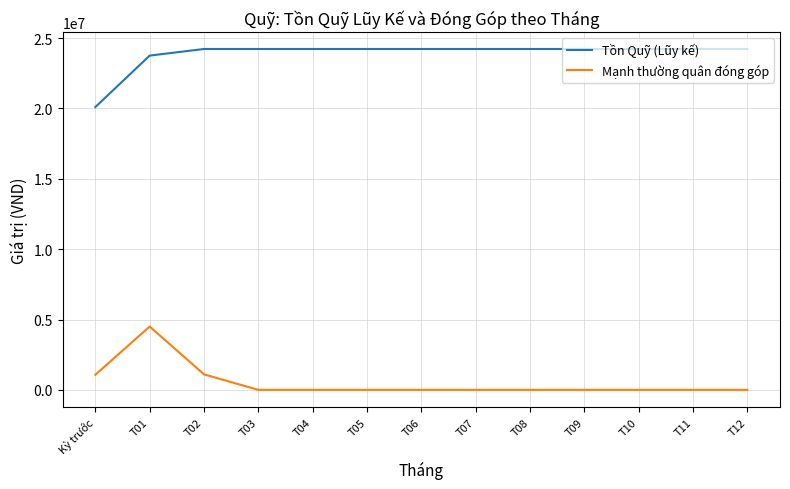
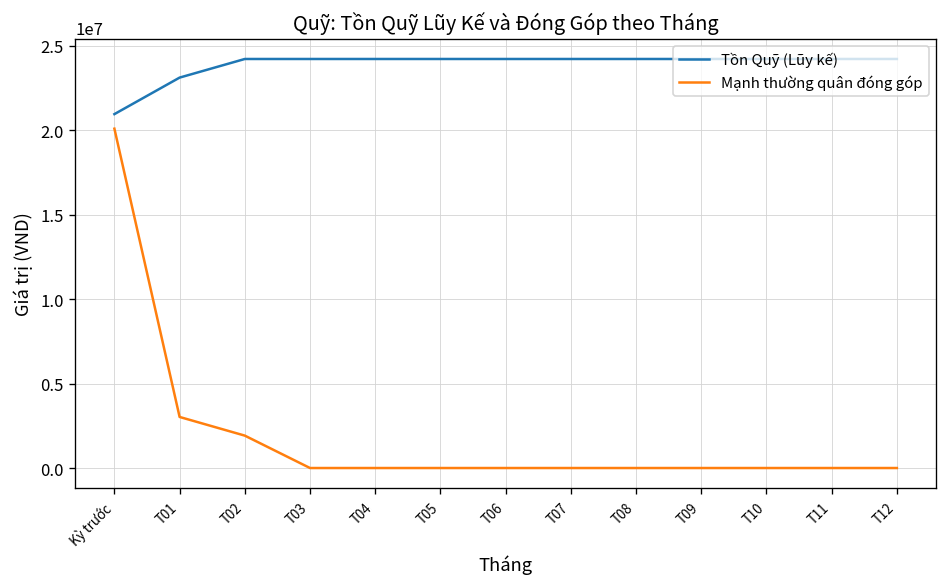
  {
    "Tồn Quỹ (Lũy kế)": {
-     "Kỳ trước": 20100000,
-     "T01": 23800000,
+     "Kỳ trước": 21000000,
+     "T01": 23100000,
      "T02": 24200000,
      "T03": 24200000,
      "T04": 24200000,
      "T05": 24200000,
      "T06": 24200000,
      "T07": 24200000,
      "T08": 24200000
    },
    "Mạnh thường quân đóng góp": {
-     "Kỳ trước": 1100000,
-     "T01": 4500000,
-     "T02": 1100000,
+     "Kỳ trước": 20100000,
+     "T01": 3000000,
+     "T02": 1900000,
      "T03": 0,
      "T04": 0,
      "T05": 0,
      "T06": 0,
      "T07": 0,
      "T08": 0,
      "T09": 0,
      "T10": 0,
      "T11": 0,
      "T12": 0
    }
  }
